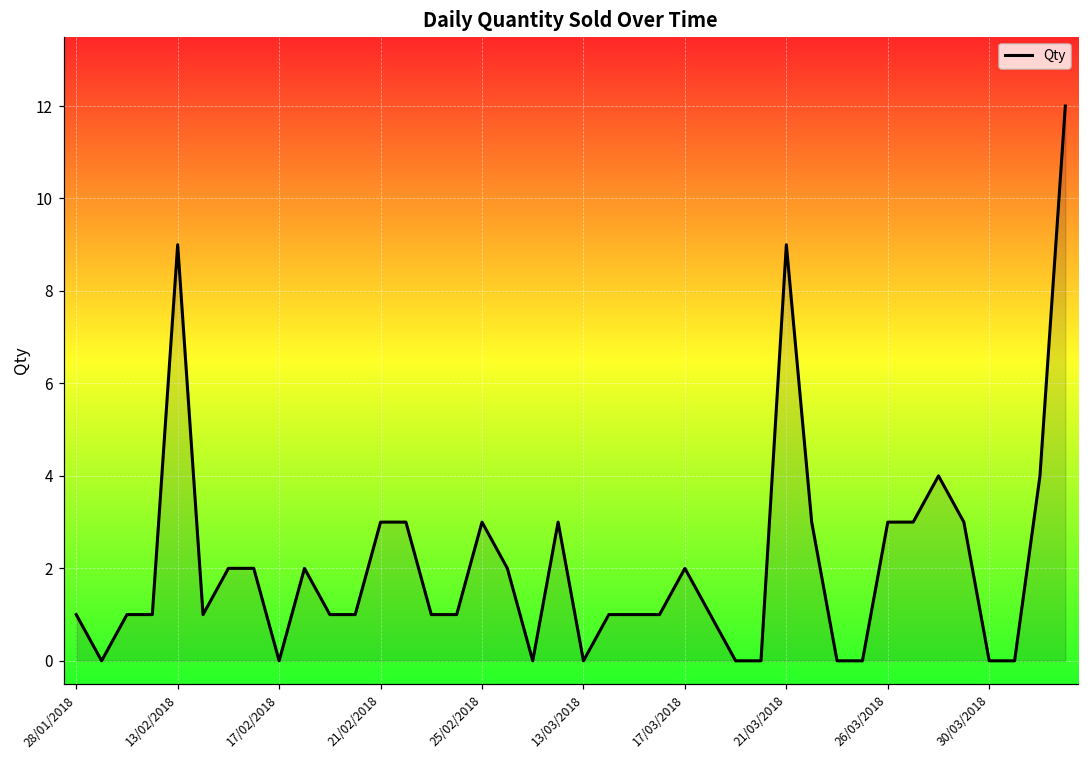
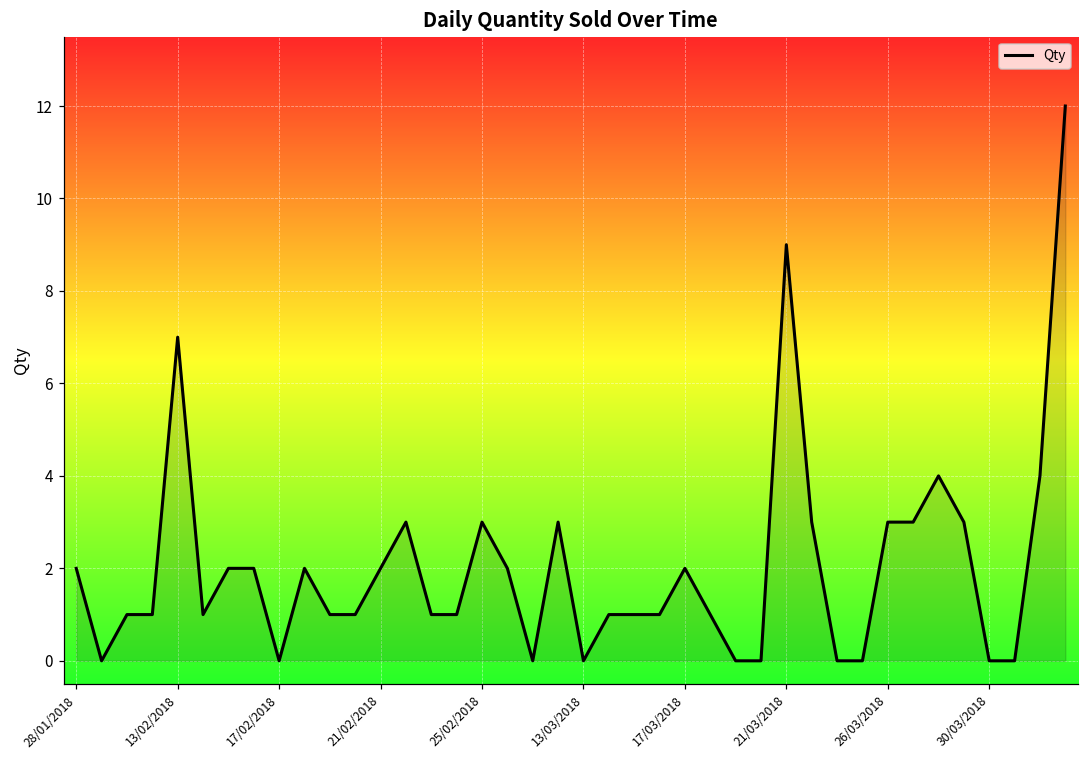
  {
-   "28/01/2018": 1,
-   "13/02/2018": 9,
+   "28/01/2018": 2,
+   "13/02/2018": 7,
    "17/02/2018": 0,
-   "21/02/2018": 3,
+   "21/02/2018": 2,
    "25/02/2018": 3,
    "13/03/2018": 0,
    "17/03/2018": 2,
    "21/03/2018": 9,
    "26/03/2018": 3,
    "30/03/2018": 0
  }
